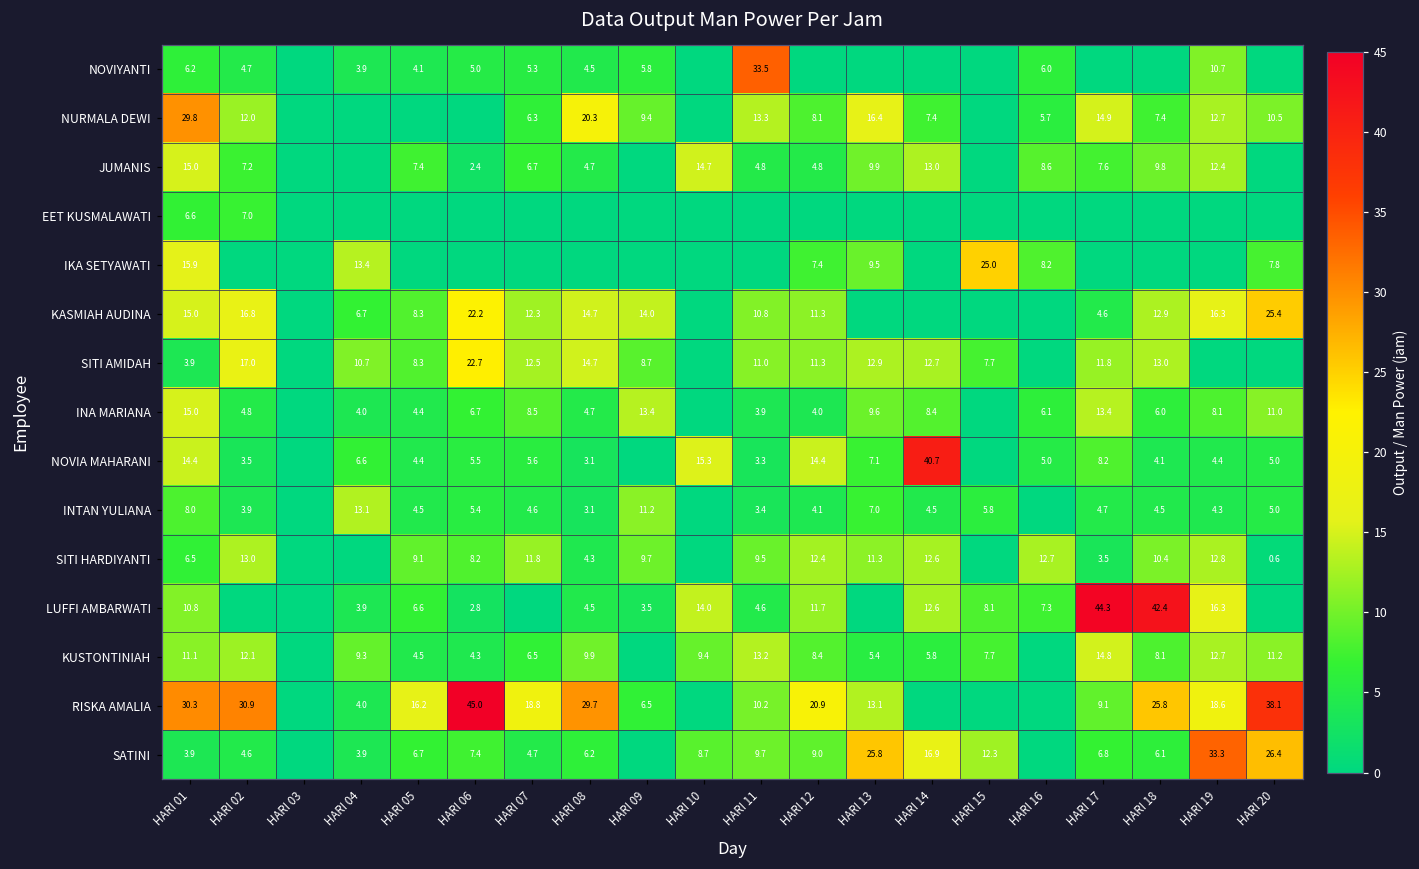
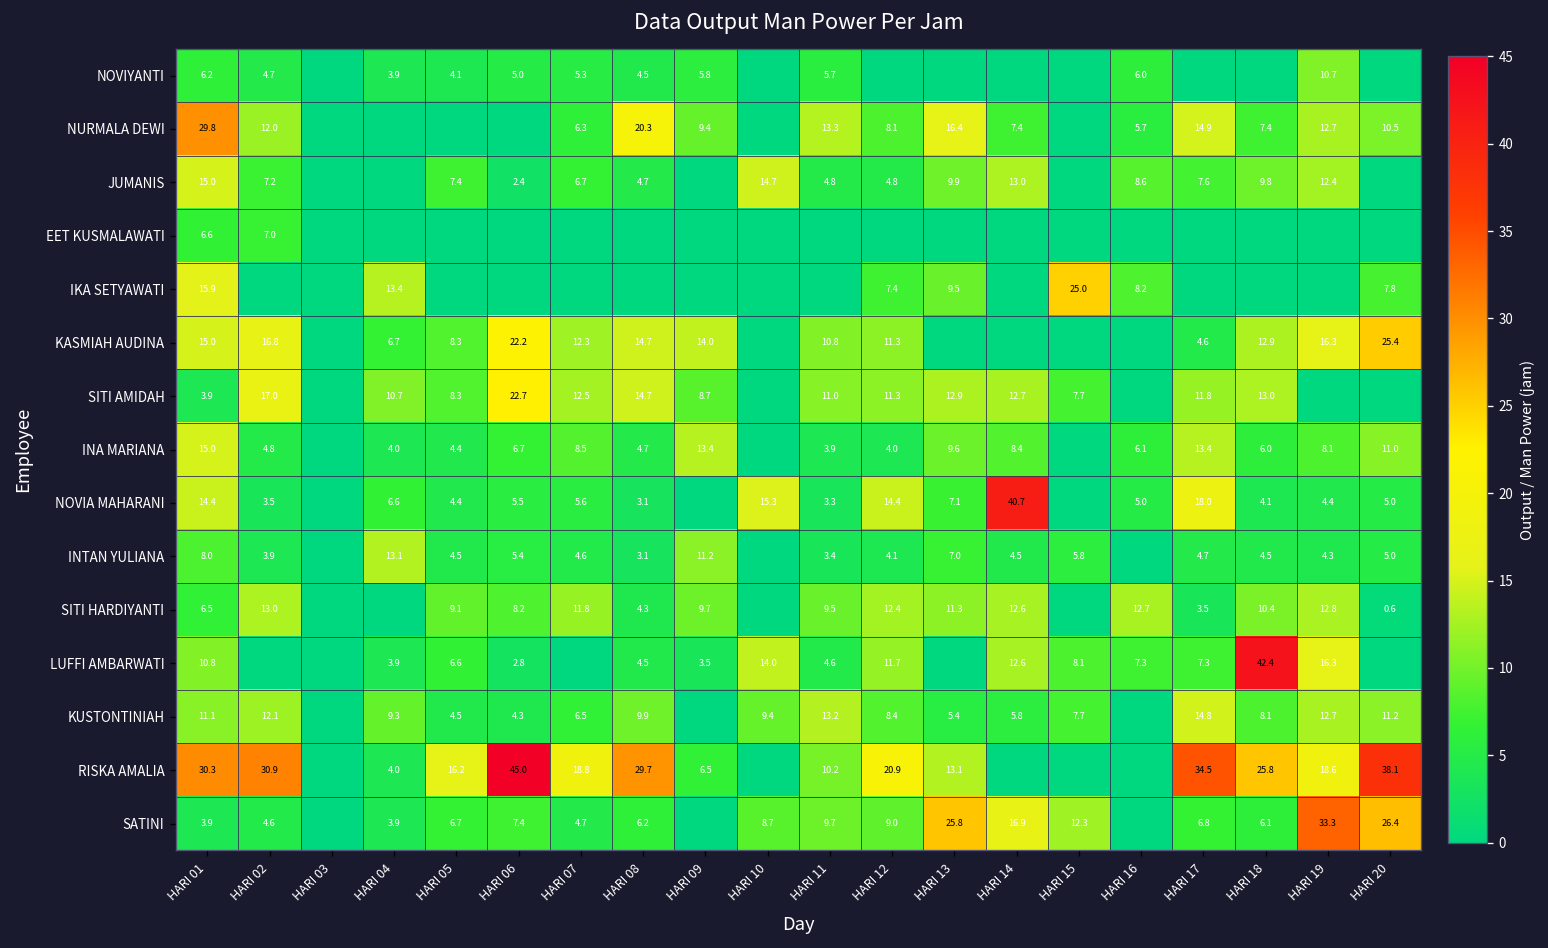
  {
    "NOVIYANTI": {
      "HARI 01": 6.2,
      "HARI 02": 4.7,
      "HARI 04": 3.9,
      "HARI 05": 4.1,
      "HARI 06": 5.0,
      "HARI 07": 5.3,
      "HARI 08": 4.5,
      "HARI 09": 5.8,
-     "HARI 11": 33.5,
+     "HARI 11": 5.7,
      "HARI 16": 6.0,
      "HARI 19": 10.7
    },
    "NOVIA MAHARANI": {
      "HARI 01": 14.4,
      "HARI 02": 3.5,
      "HARI 04": 6.6,
      "HARI 05": 4.4,
      "HARI 06": 5.5,
      "HARI 07": 5.6,
      "HARI 08": 3.1,
      "HARI 10": 15.3,
      "HARI 11": 3.3,
      "HARI 12": 14.4,
      "HARI 13": 7.1,
      "HARI 14": 40.7,
      "HARI 16": 5.0,
-     "HARI 17": 8.2,
+     "HARI 17": 18.0,
      "HARI 18": 4.1,
      "HARI 19": 4.4,
      "HARI 20": 5.0
    },
    "LUFFI AMBARWATI": {
      "HARI 01": 10.8,
      "HARI 04": 3.9,
      "HARI 05": 6.6,
      "HARI 06": 2.8,
      "HARI 08": 4.5,
      "HARI 09": 3.5,
      "HARI 10": 14.0,
      "HARI 11": 4.6,
      "HARI 12": 11.7,
      "HARI 14": 12.6,
      "HARI 15": 8.1,
      "HARI 16": 7.3,
-     "HARI 17": 44.3,
+     "HARI 17": 7.3,
      "HARI 18": 42.4,
      "HARI 19": 16.3
    },
    "RISKA AMALIA": {
      "HARI 01": 30.3,
      "HARI 02": 30.9,
      "HARI 04": 4.0,
      "HARI 05": 16.2,
      "HARI 06": 45.0,
      "HARI 07": 18.8,
      "HARI 08": 29.7,
      "HARI 09": 6.5,
      "HARI 11": 10.2,
      "HARI 12": 20.9,
      "HARI 13": 13.1,
-     "HARI 17": 9.1,
+     "HARI 17": 34.5,
      "HARI 18": 25.8,
      "HARI 19": 18.6,
      "HARI 20": 38.1
    }
  }
